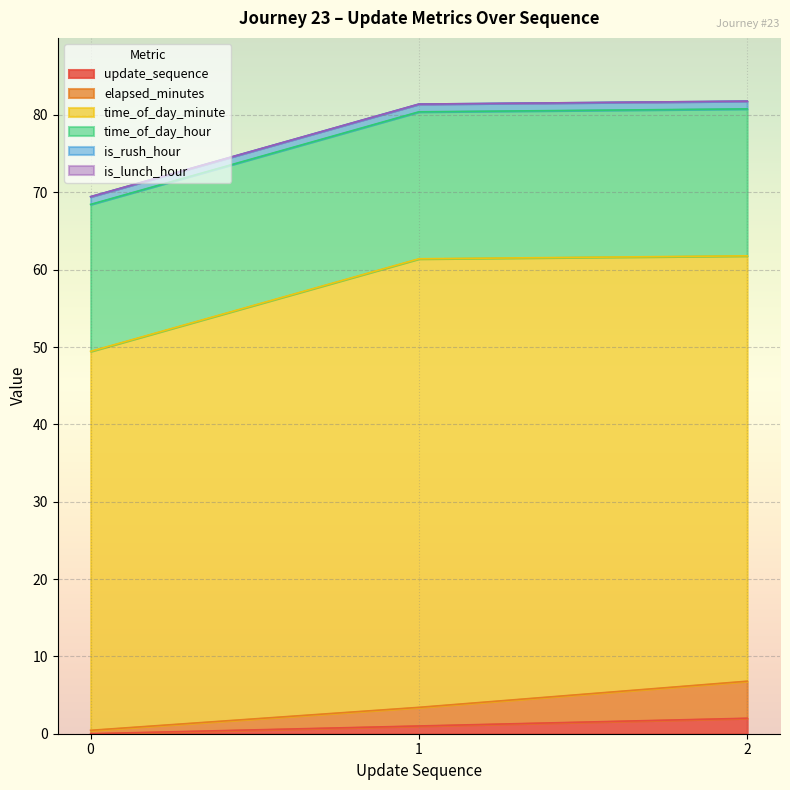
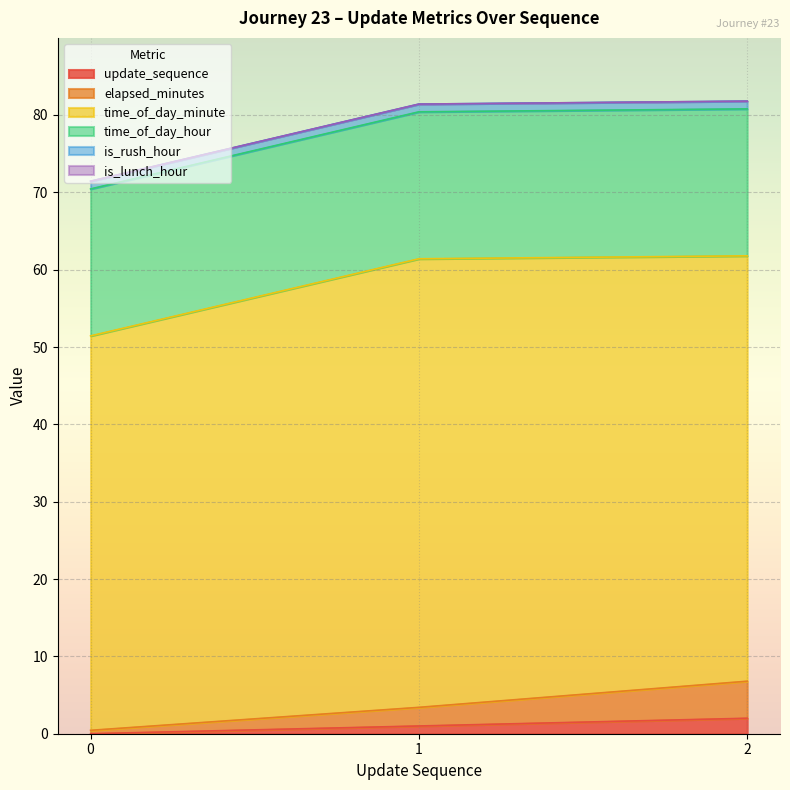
  {
    "time_of_day_minute": {
-     "0": 49,
+     "0": 51,
      "1": 58,
      "2": 55
    },
    "time_of_day_hour": {
      "0": 19,
      "1": 19,
      "2": 19
    }
  }
